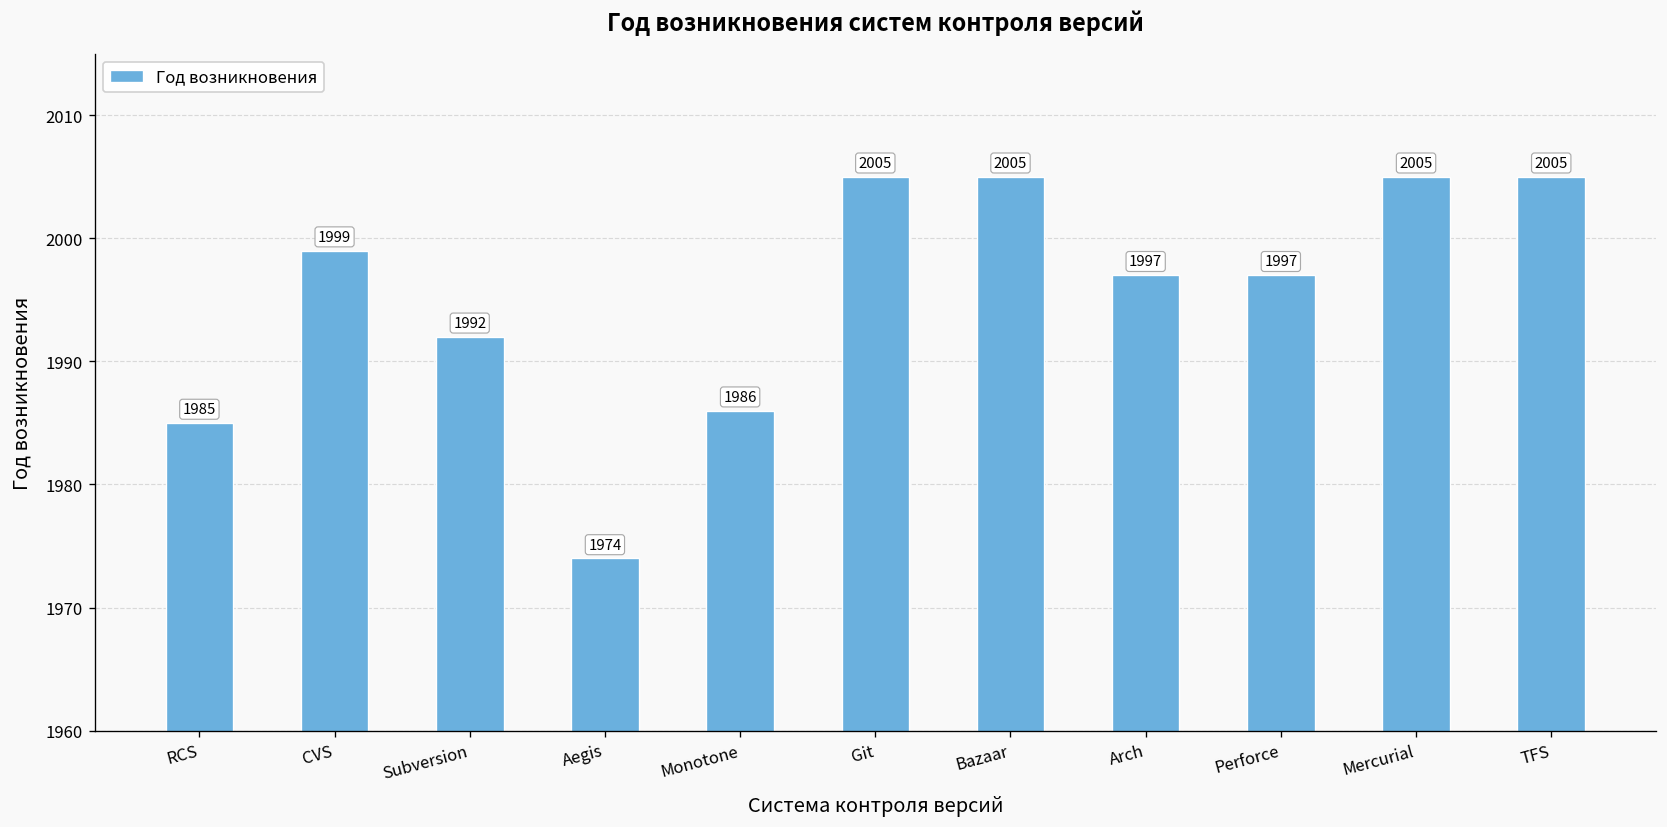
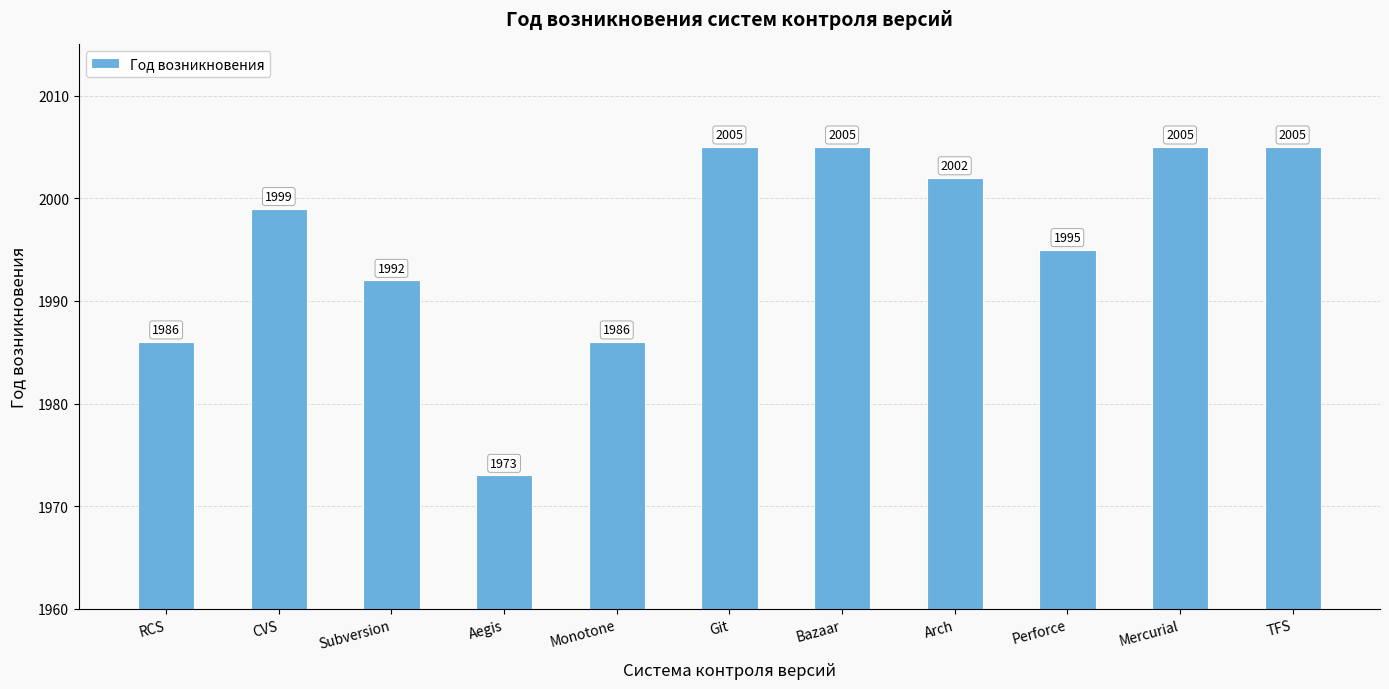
  {
-   "RCS": 1985,
-   "Aegis": 1974,
-   "Arch": 1997,
-   "Perforce": 1997
+   "RCS": 1986,
+   "Aegis": 1973,
+   "Arch": 2002,
+   "Perforce": 1995
  }
